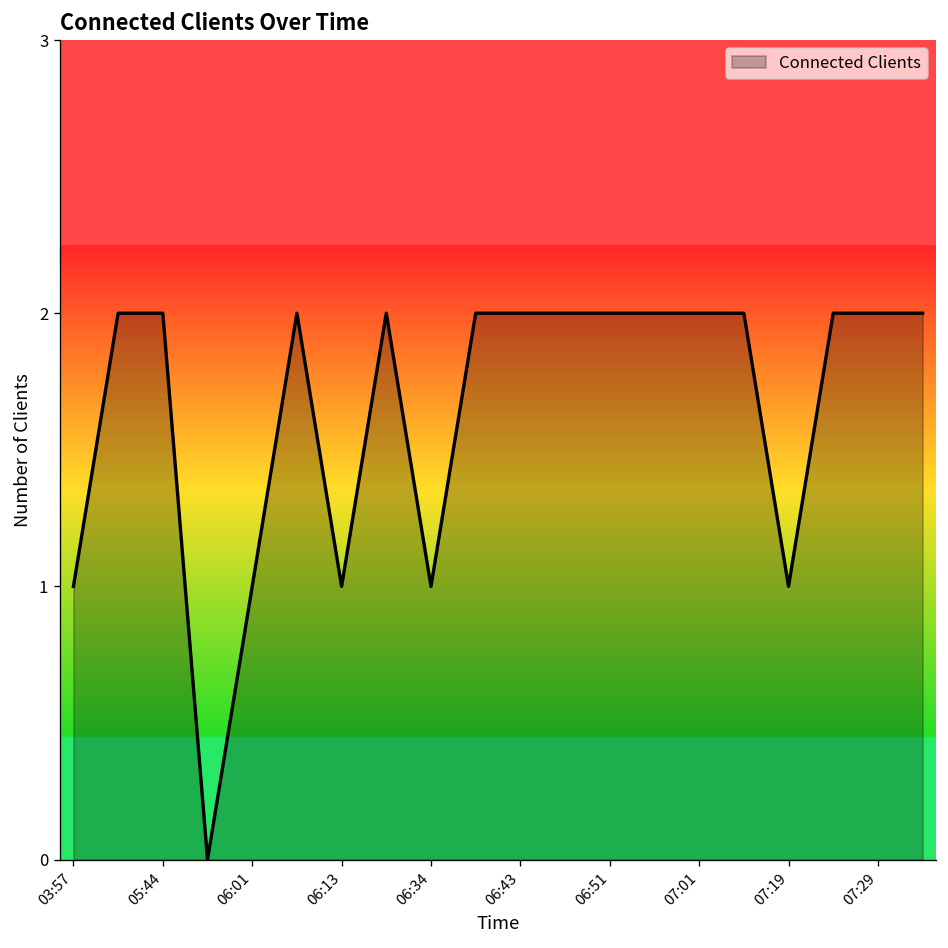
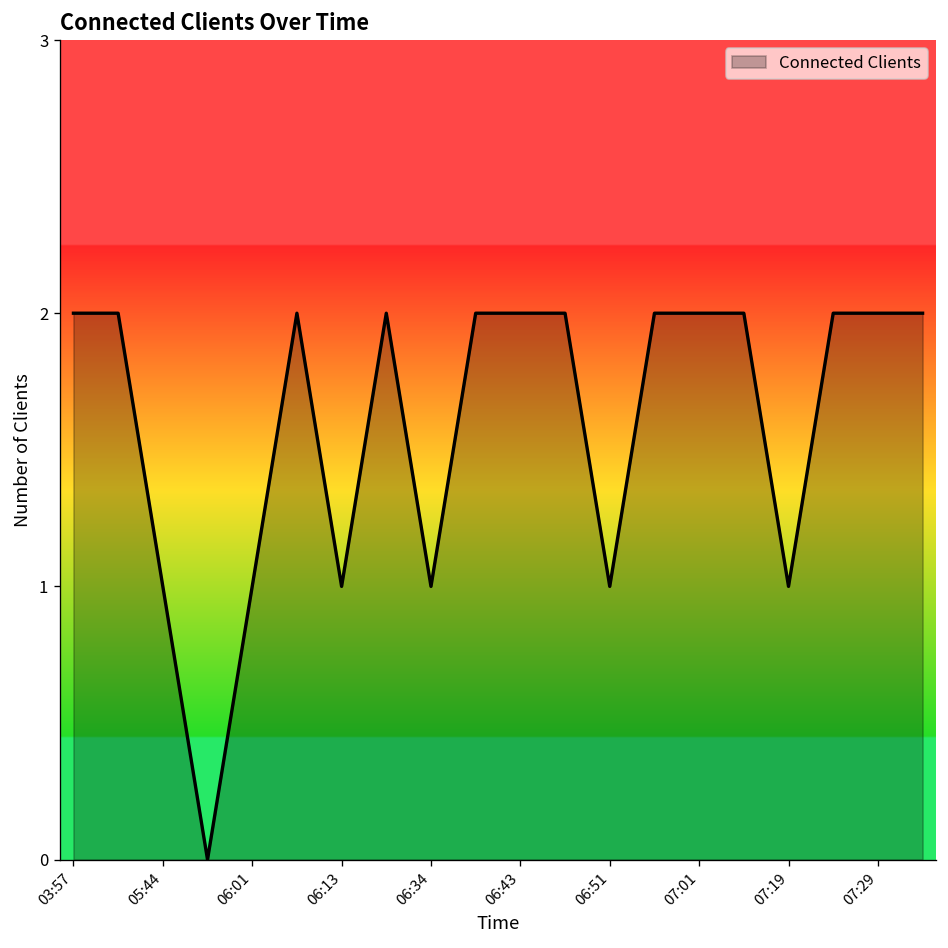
  {
-   "03:57": 1,
-   "05:44": 2,
+   "03:57": 2,
+   "05:44": 1,
    "06:01": 1,
    "06:13": 1,
    "06:34": 1,
    "06:43": 2,
-   "06:51": 2,
+   "06:51": 1,
    "07:01": 2,
    "07:19": 1,
    "07:29": 2
  }
